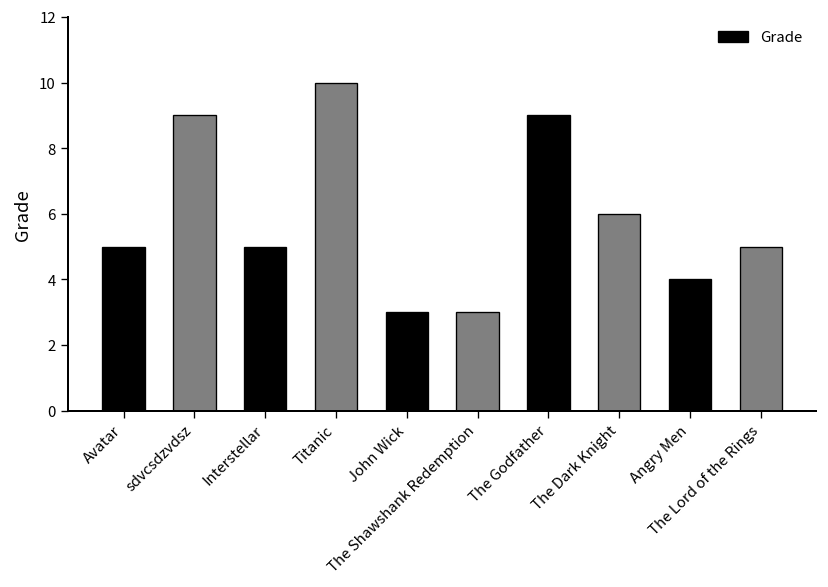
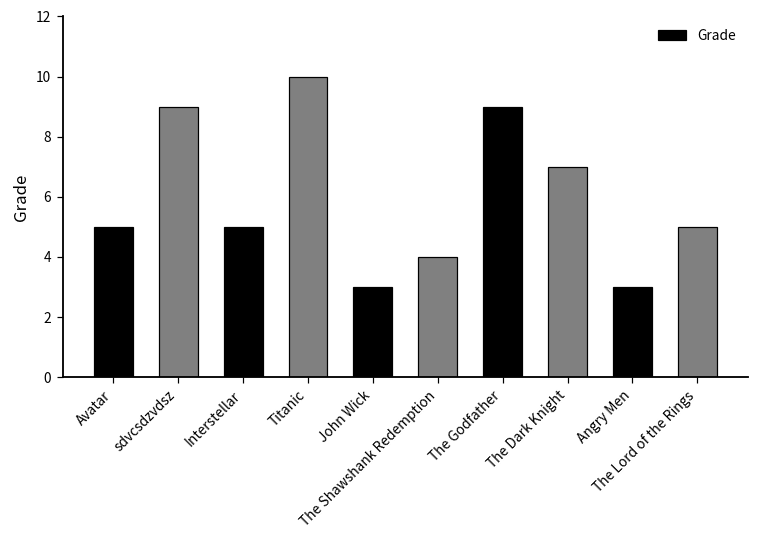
  {
    "Avatar": 5,
    "sdvcsdzvdsz": 9,
    "Interstellar": 5,
    "Titanic": 10,
    "John Wick": 3,
-   "The Shawshank Redemption": 3,
+   "The Shawshank Redemption": 4,
    "The Godfather": 9,
-   "The Dark Knight": 6,
-   "Angry Men": 4,
+   "The Dark Knight": 7,
+   "Angry Men": 3,
    "The Lord of the Rings": 5
  }
